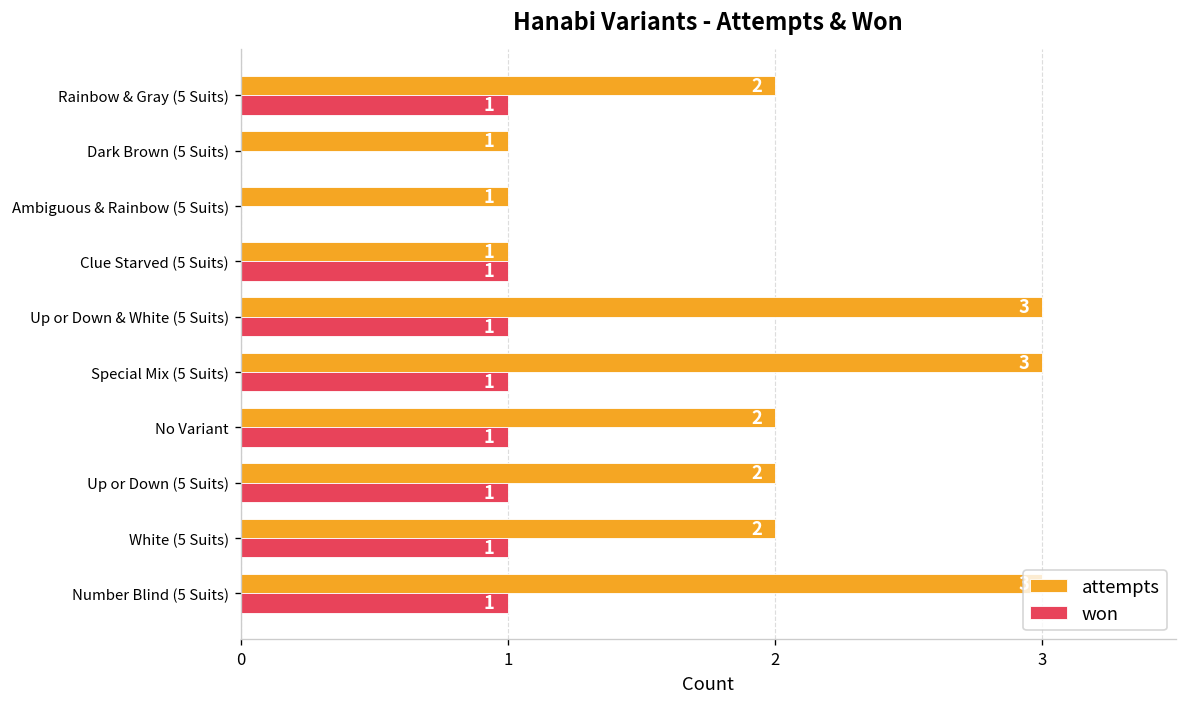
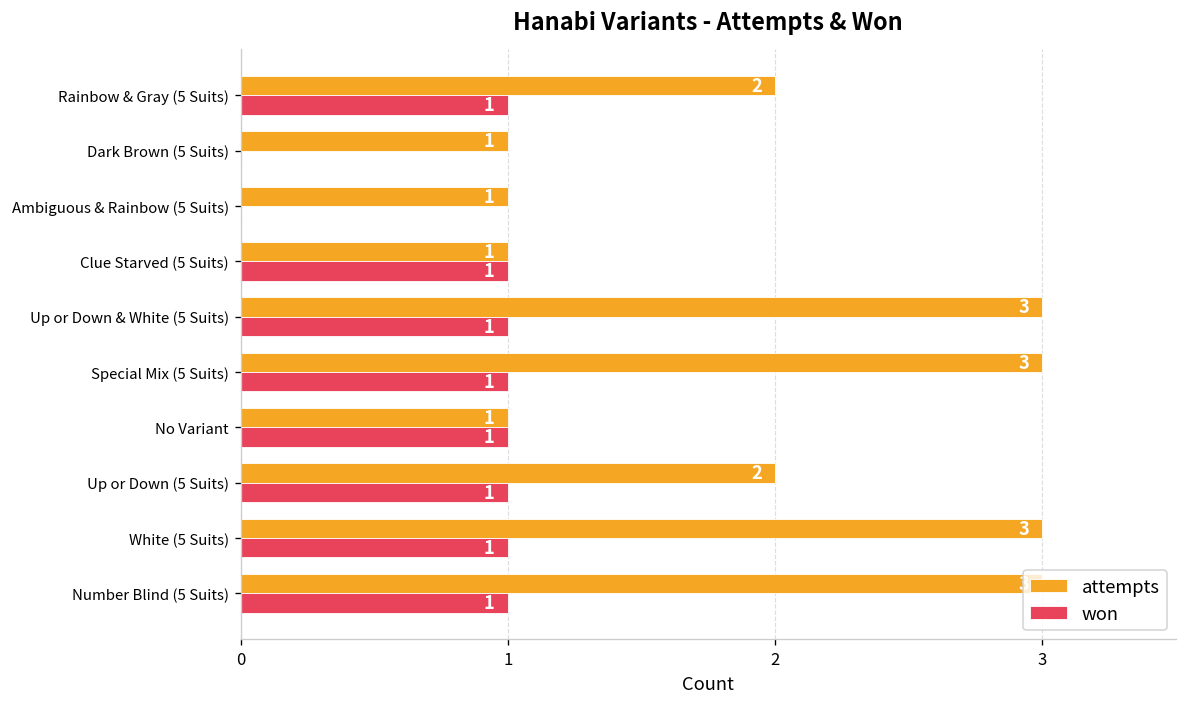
  {
    "attempts": {
      "Rainbow & Gray (5 Suits)": 2,
      "Dark Brown (5 Suits)": 1,
      "Ambiguous & Rainbow (5 Suits)": 1,
      "Clue Starved (5 Suits)": 1,
      "Up or Down & White (5 Suits)": 3,
      "Special Mix (5 Suits)": 3,
-     "No Variant": 2,
+     "No Variant": 1,
      "Up or Down (5 Suits)": 2,
-     "White (5 Suits)": 2
+     "White (5 Suits)": 3
    },
    "won": {
      "Rainbow & Gray (5 Suits)": 1,
      "Clue Starved (5 Suits)": 1,
      "Up or Down & White (5 Suits)": 1,
      "Special Mix (5 Suits)": 1,
      "No Variant": 1,
      "Up or Down (5 Suits)": 1,
      "White (5 Suits)": 1,
      "Number Blind (5 Suits)": 1
    }
  }
